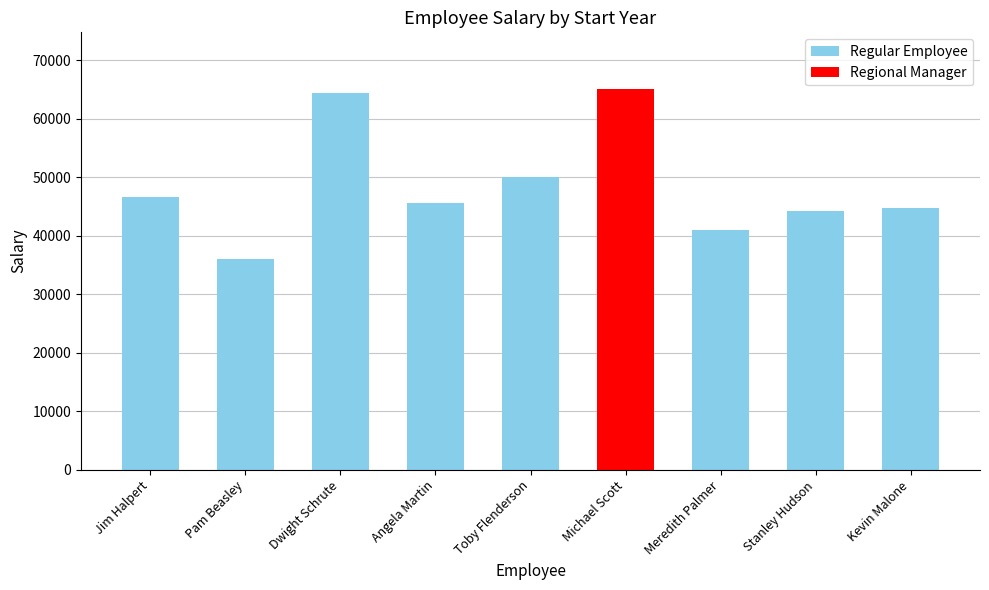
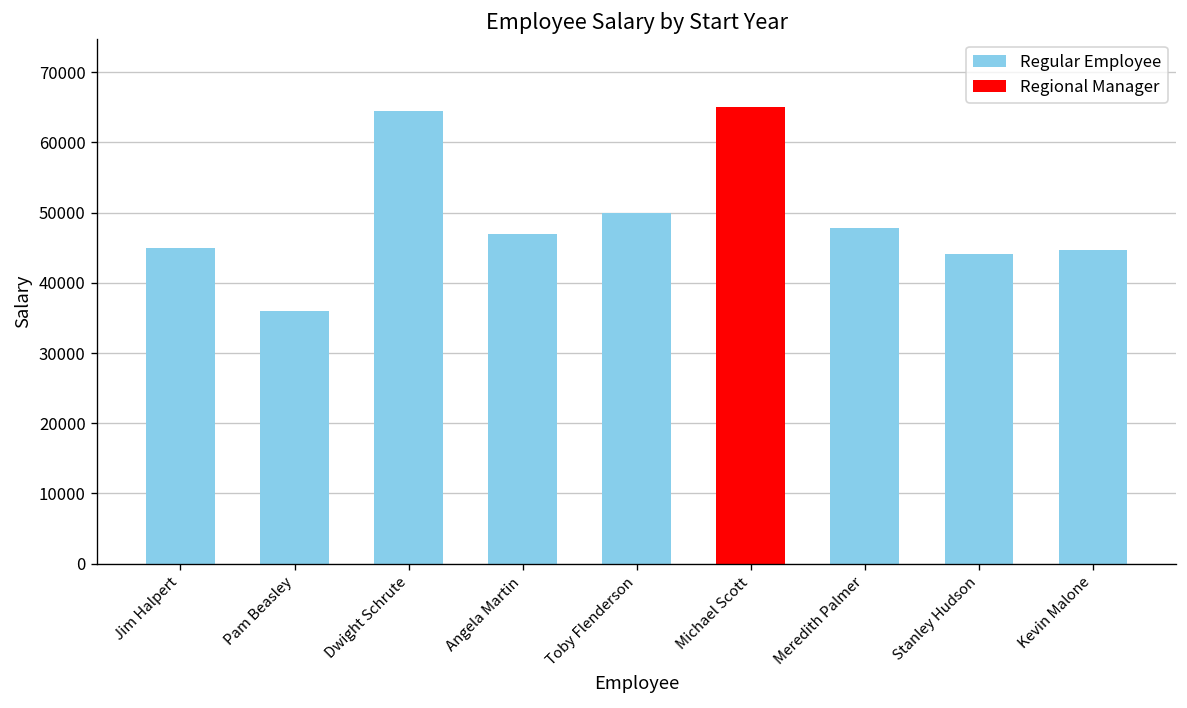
  {
-   "Jim Halpert": 47000,
+   "Jim Halpert": 45000,
    "Pam Beasley": 36000,
    "Dwight Schrute": 64000,
-   "Angela Martin": 46000,
+   "Angela Martin": 47000,
    "Toby Flenderson": 50000,
    "Michael Scott": 65000,
-   "Meredith Palmer": 41000,
+   "Meredith Palmer": 48000,
    "Stanley Hudson": 44000,
    "Kevin Malone": 45000
  }
